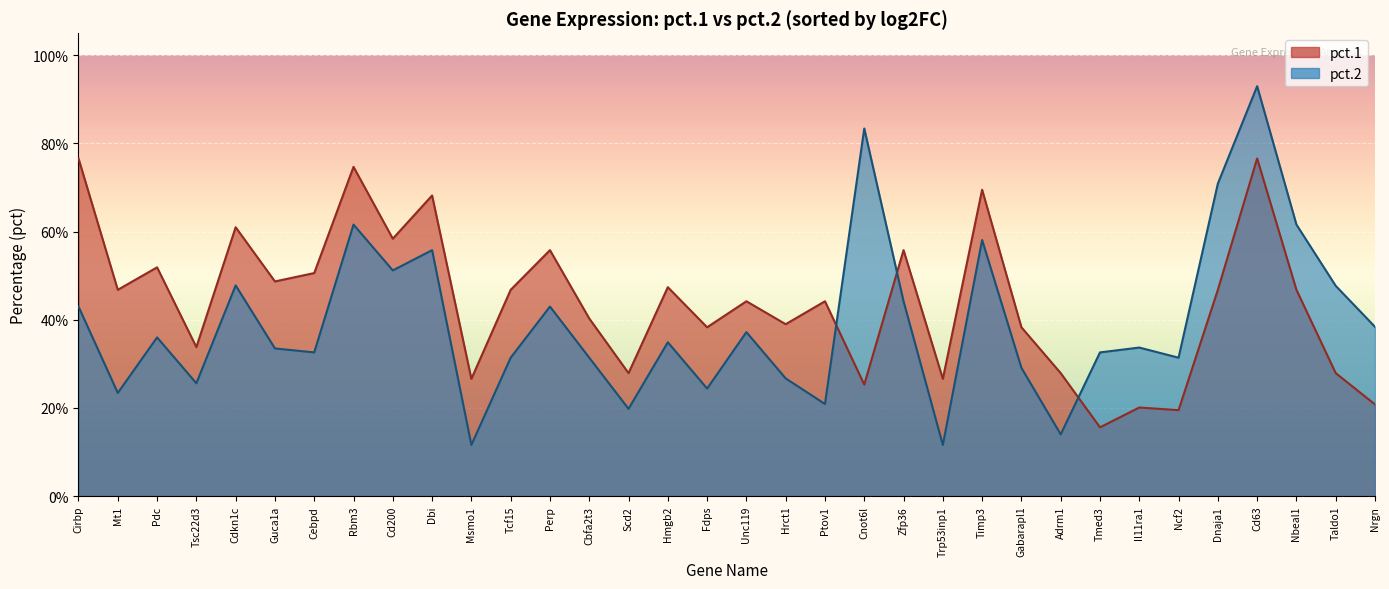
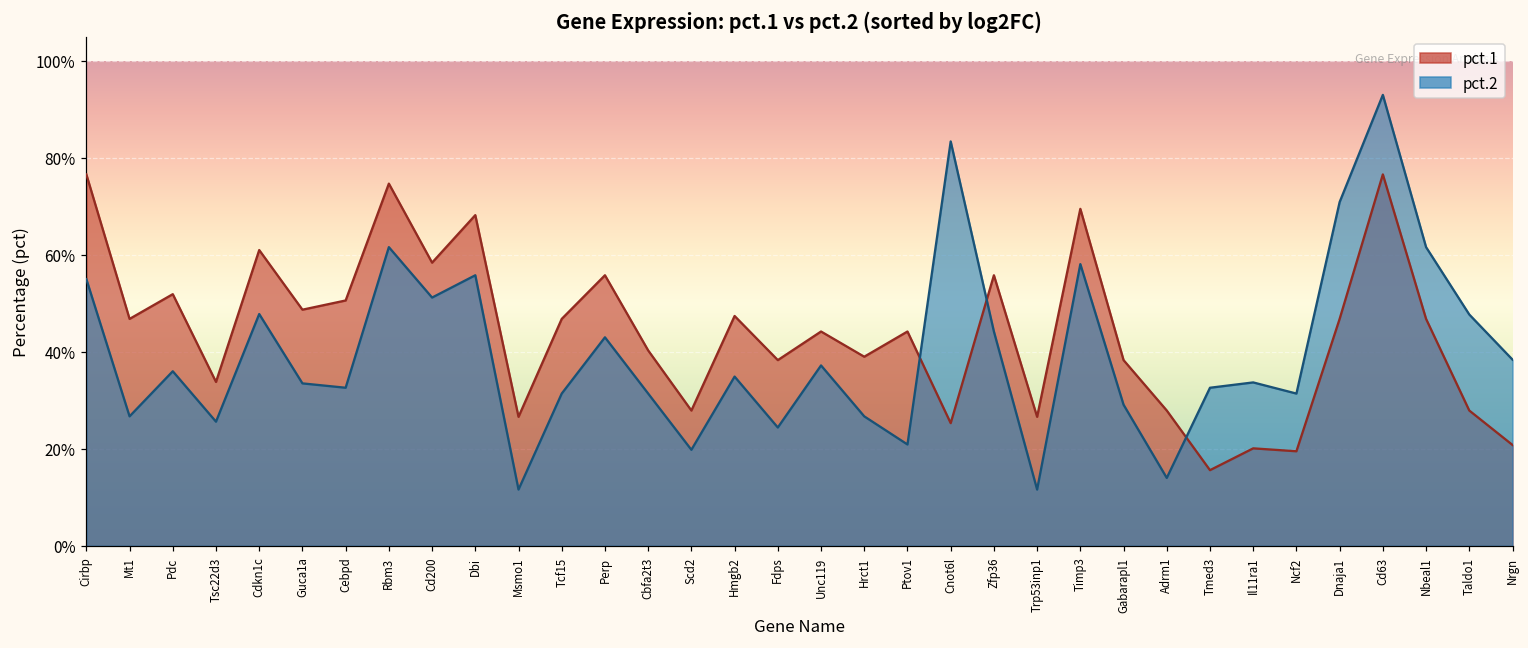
  {
    "pct.1": {
      "Cirbp": "77%",
      "Mt1": "47%",
      "Pdc": "52%",
      "Tsc22d3": "34%",
      "Cdkn1c": "61%",
      "Guca1a": "49%",
      "Cebpd": "51%",
      "Rbm3": "75%",
      "Cd200": "58%",
      "Dbi": "68%",
      "Msmo1": "27%",
      "Tcf15": "47%",
      "Perp": "56%",
      "Cbfa2t3": "40%",
      "Scd2": "28%",
      "Hmgb2": "47%",
      "Fdps": "38%",
      "Unc119": "44%",
      "Hrct1": "39%",
      "Ptov1": "44%",
      "Cnot6l": "25%",
      "Zfp36": "56%",
      "Trp53inp1": "27%",
      "Timp3": "70%",
      "Gabarapl1": "38%",
      "Adrm1": "28%",
      "Tmed3": "16%",
      "Il11ra1": "20%",
      "Ncf2": "20%",
      "Dnaja1": "47%",
      "Cd63": "77%",
      "Nbeal1": "47%",
      "Taldo1": "28%",
      "Nrgn": "21%"
    },
    "pct.2": {
-     "Cirbp": "43%",
-     "Mt1": "23%",
+     "Cirbp": "55%",
+     "Mt1": "27%",
      "Pdc": "36%",
      "Tsc22d3": "26%",
      "Cdkn1c": "48%",
      "Guca1a": "34%",
      "Cebpd": "33%",
      "Rbm3": "62%",
      "Cd200": "51%",
      "Dbi": "56%",
      "Msmo1": "12%",
      "Tcf15": "31%",
      "Perp": "43%",
      "Cbfa2t3": "31%",
      "Scd2": "20%",
      "Hmgb2": "35%",
      "Fdps": "24%",
      "Unc119": "37%",
      "Hrct1": "27%",
      "Ptov1": "21%",
      "Cnot6l": "83%",
      "Zfp36": "44%",
      "Trp53inp1": "12%",
      "Timp3": "58%",
      "Gabarapl1": "29%",
      "Adrm1": "14%",
      "Tmed3": "33%",
      "Il11ra1": "34%",
      "Ncf2": "31%",
      "Dnaja1": "71%",
      "Cd63": "93%",
      "Nbeal1": "62%",
      "Taldo1": "48%",
      "Nrgn": "38%"
    }
  }
